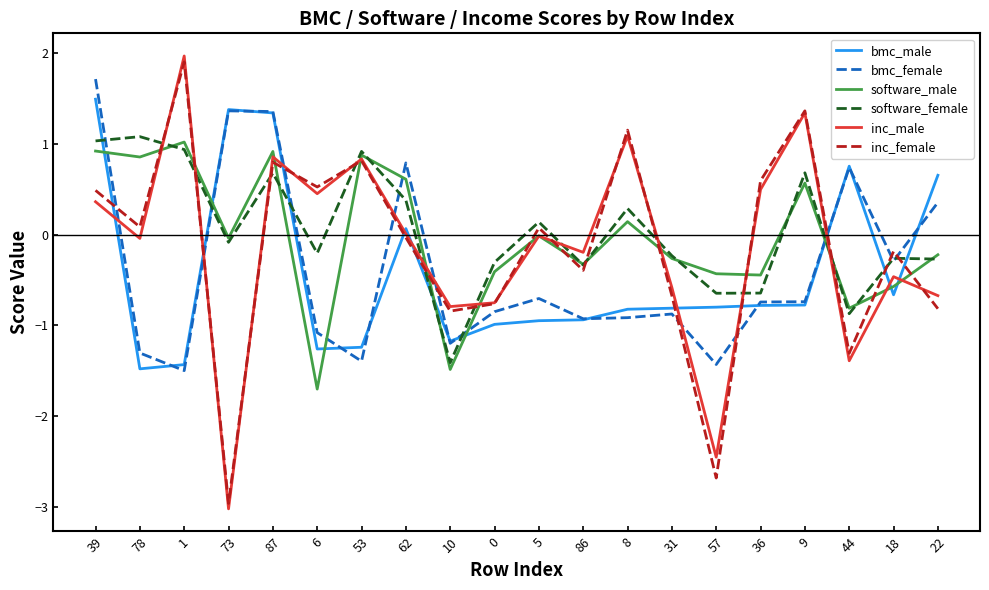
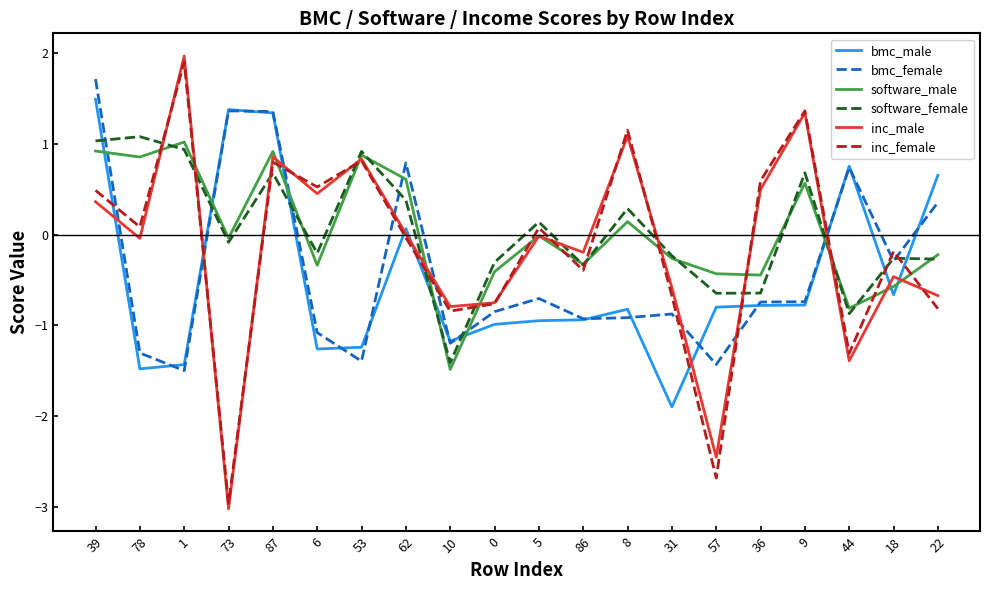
  {
    "bmc_male": {
      "39": 1.5,
      "78": -1.5,
      "1": -1.4,
      "6": -1.3,
      "53": -1.2,
      "62": 0.1,
      "0": -1.0,
      "5": -0.9,
      "8": -0.8,
-     "31": -0.8,
+     "31": -1.9,
      "57": -0.8,
      "36": -0.8,
      "9": -0.8,
      "18": -0.7,
      "22": 0.7
    },
    "bmc_female": {
      "39": 1.7,
      "78": -1.3,
      "1": -1.5,
      "6": -1.1,
      "53": -1.4,
      "62": 0.8,
      "0": -0.9,
      "5": -0.7,
      "8": -0.9,
      "31": -0.9,
      "57": -1.4,
      "36": -0.7,
      "9": -0.7,
      "18": -0.3,
      "22": 0.4
    },
    "software_male": {
      "39": 0.9,
      "78": 0.9,
      "1": 1.0,
      "73": 0.0,
      "87": 0.9,
-     "6": -1.7,
+     "6": -0.3,
      "53": 0.9,
      "62": 0.6,
      "10": -1.5,
      "0": -0.4,
      "8": 0.1,
      "31": -0.3,
      "57": -0.4,
      "36": -0.4,
      "9": 0.6,
      "44": -0.8,
      "18": -0.6,
      "22": -0.2
    },
    "software_female": {
      "39": 1.0,
      "78": 1.1,
      "1": 0.9,
      "73": -0.1,
      "87": 0.7,
      "6": -0.2,
      "53": 0.9,
      "62": 0.4,
      "10": -1.4,
      "0": -0.3,
      "5": 0.1,
      "8": 0.3,
      "31": -0.2,
      "57": -0.6,
      "36": -0.6,
      "9": 0.7,
      "44": -0.9,
      "18": -0.3,
      "22": -0.3
    }
  }
